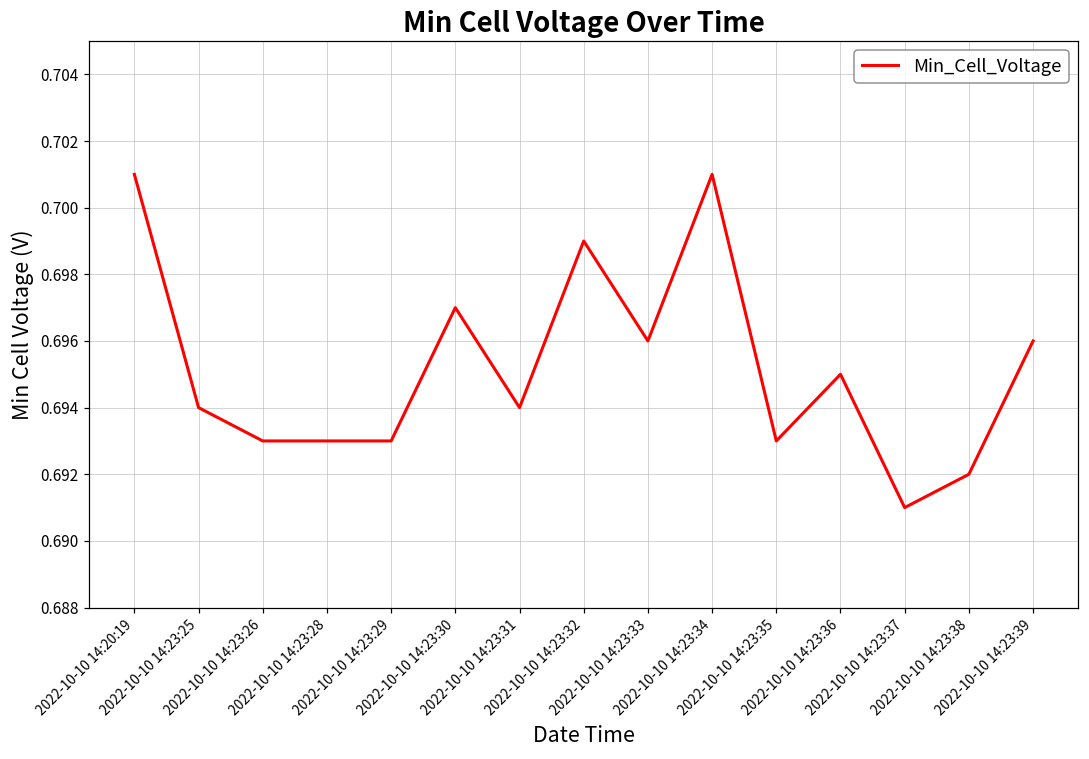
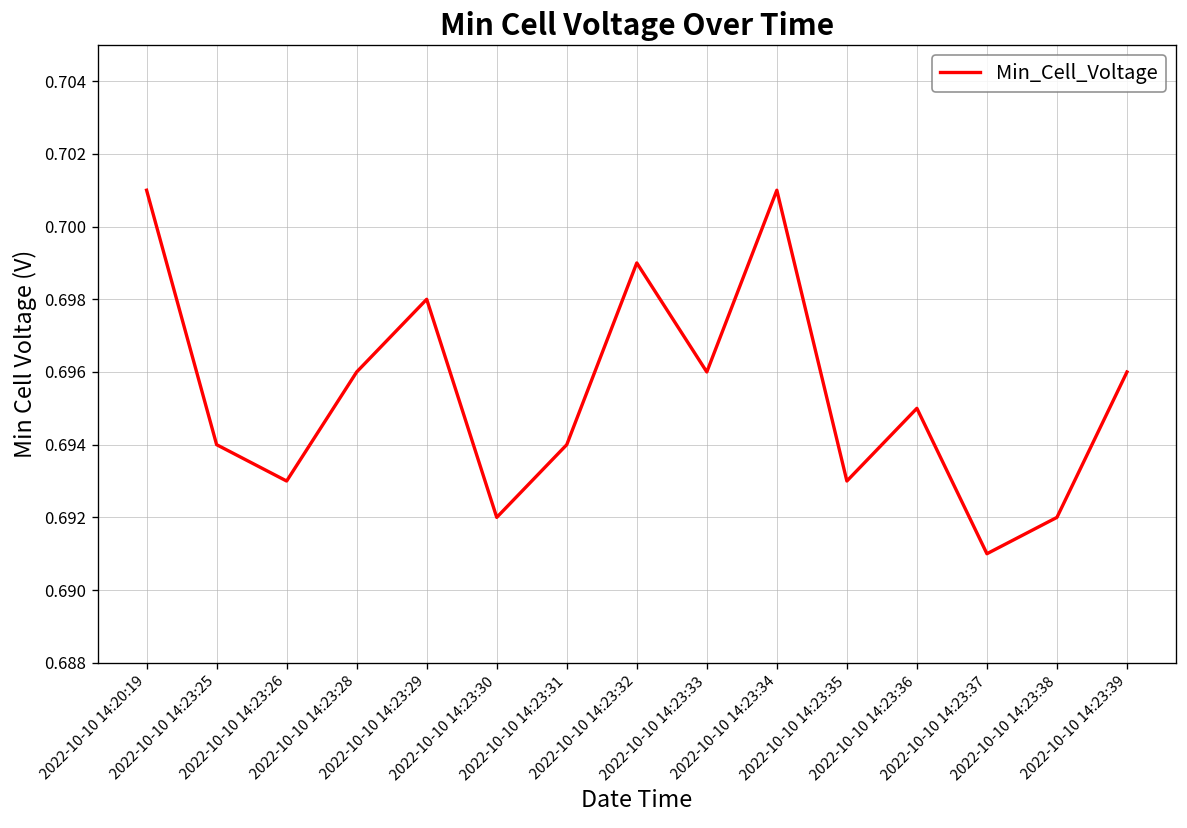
  {
    "2022-10-10 14:20:19": 0.701,
    "2022-10-10 14:23:25": 0.694,
    "2022-10-10 14:23:26": 0.693,
-   "2022-10-10 14:23:28": 0.693,
-   "2022-10-10 14:23:29": 0.693,
-   "2022-10-10 14:23:30": 0.697,
+   "2022-10-10 14:23:28": 0.696,
+   "2022-10-10 14:23:29": 0.698,
+   "2022-10-10 14:23:30": 0.692,
    "2022-10-10 14:23:31": 0.694,
    "2022-10-10 14:23:32": 0.699,
    "2022-10-10 14:23:33": 0.696,
    "2022-10-10 14:23:34": 0.701,
    "2022-10-10 14:23:35": 0.693,
    "2022-10-10 14:23:36": 0.695,
    "2022-10-10 14:23:37": 0.691,
    "2022-10-10 14:23:38": 0.692,
    "2022-10-10 14:23:39": 0.696
  }
